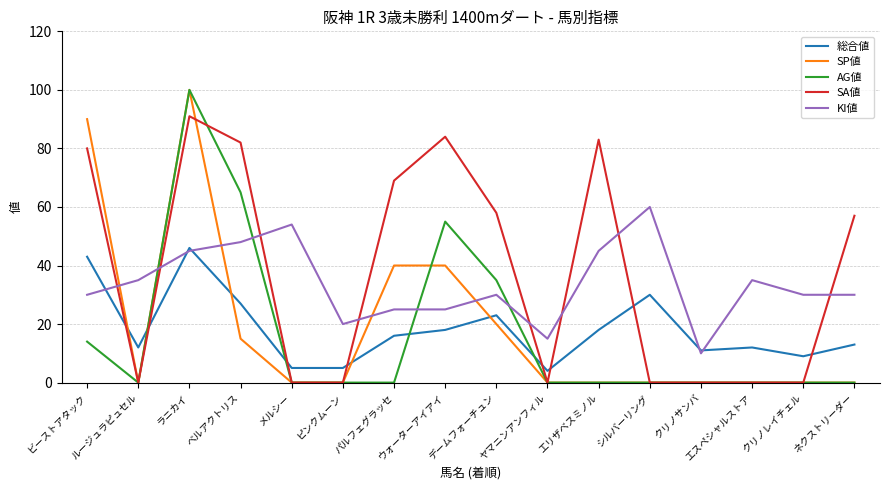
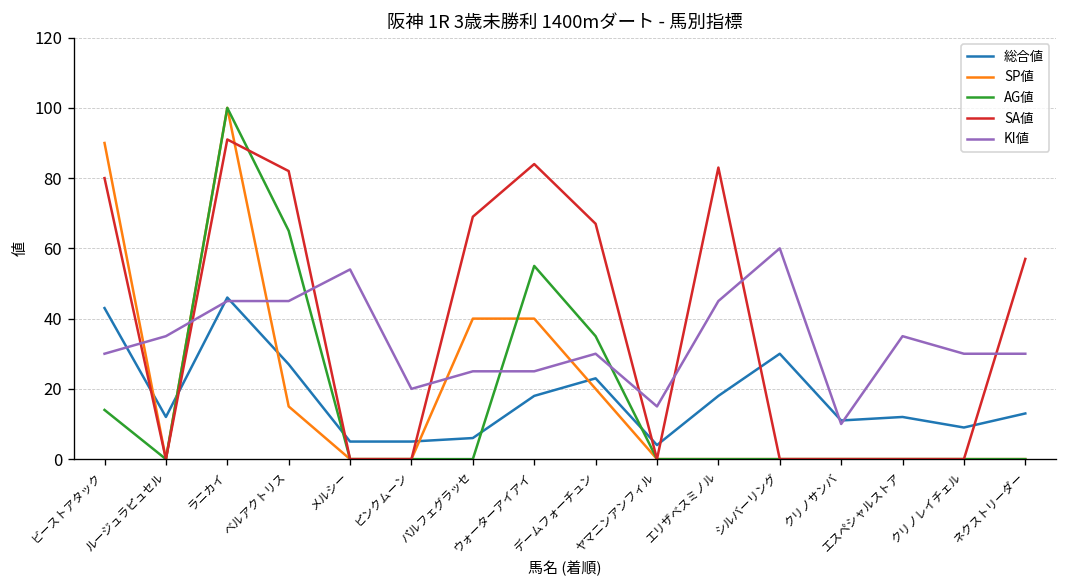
  {
    "総合値": {
      "ビーストアタック": 43,
      "ルージュラピュセル": 12,
      "ラニカイ": 46,
      "ベルアクトリス": 27,
      "メルシー": 5,
      "ピンクムーン": 5,
-     "パルフェグラッセ": 16,
+     "パルフェグラッセ": 6,
      "ウォーターアイアイ": 18,
      "デームフォーチュン": 23,
      "ヤマニンアンフィル": 4,
      "エリザベスミノル": 18,
      "シルバーリング": 30,
      "クリノサンバ": 11,
      "エスペシャルストア": 12,
      "クリノレイチェル": 9,
      "ネクストリーダー": 13
    },
    "SP値": {
      "ビーストアタック": 90,
      "ベルアクトリス": 15,
      "パルフェグラッセ": 40,
      "ウォーターアイアイ": 40,
      "デームフォーチュン": 20
    },
    "AG値": {
      "ビーストアタック": 14,
      "ベルアクトリス": 65,
      "パルフェグラッセ": 0,
      "ウォーターアイアイ": 55,
      "デームフォーチュン": 35
    },
    "SA値": {
      "ビーストアタック": 80,
      "ラニカイ": 91,
      "ベルアクトリス": 82,
      "パルフェグラッセ": 69,
      "ウォーターアイアイ": 84,
-     "デームフォーチュン": 58,
+     "デームフォーチュン": 67,
      "エリザベスミノル": 83,
      "ネクストリーダー": 57
    },
    "KI値": {
      "ビーストアタック": 30,
      "ルージュラピュセル": 35,
      "ラニカイ": 45,
-     "ベルアクトリス": 48,
+     "ベルアクトリス": 45,
      "メルシー": 54,
      "ピンクムーン": 20,
      "パルフェグラッセ": 25,
      "ウォーターアイアイ": 25,
      "デームフォーチュン": 30,
      "ヤマニンアンフィル": 15,
      "エリザベスミノル": 45,
      "シルバーリング": 60,
      "クリノサンバ": 10,
      "エスペシャルストア": 35,
      "クリノレイチェル": 30,
      "ネクストリーダー": 30
    }
  }
